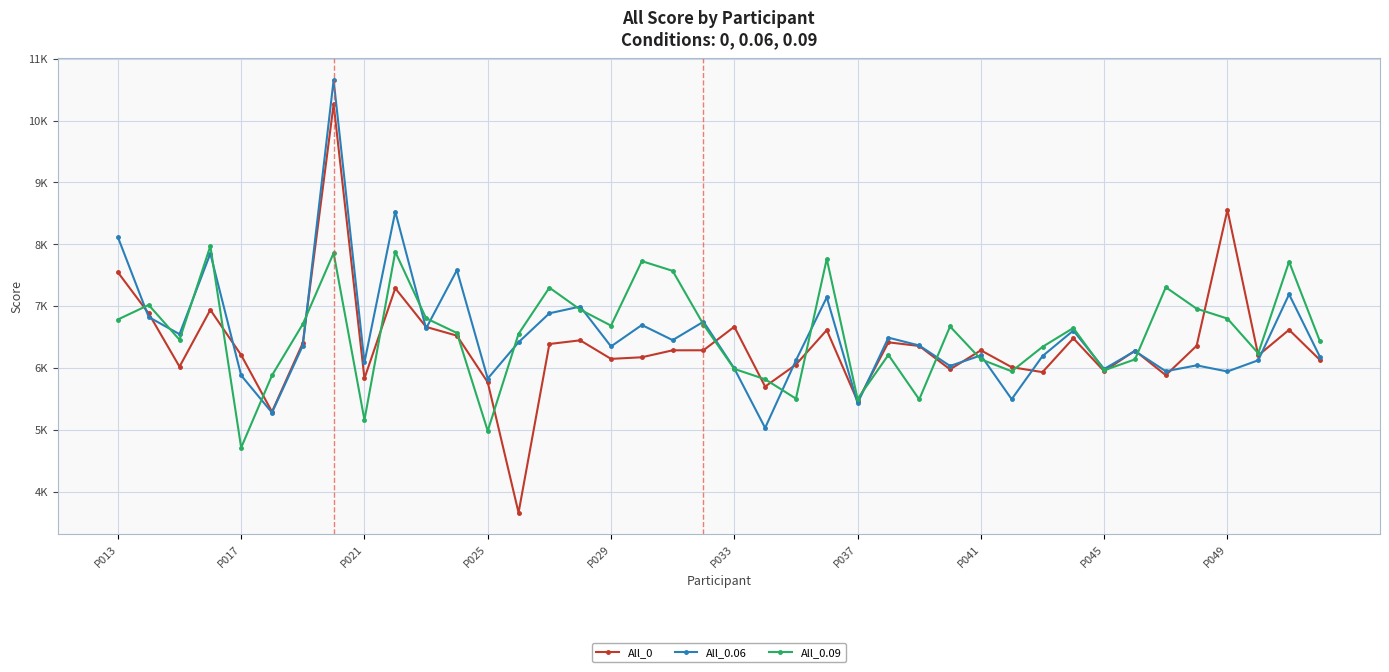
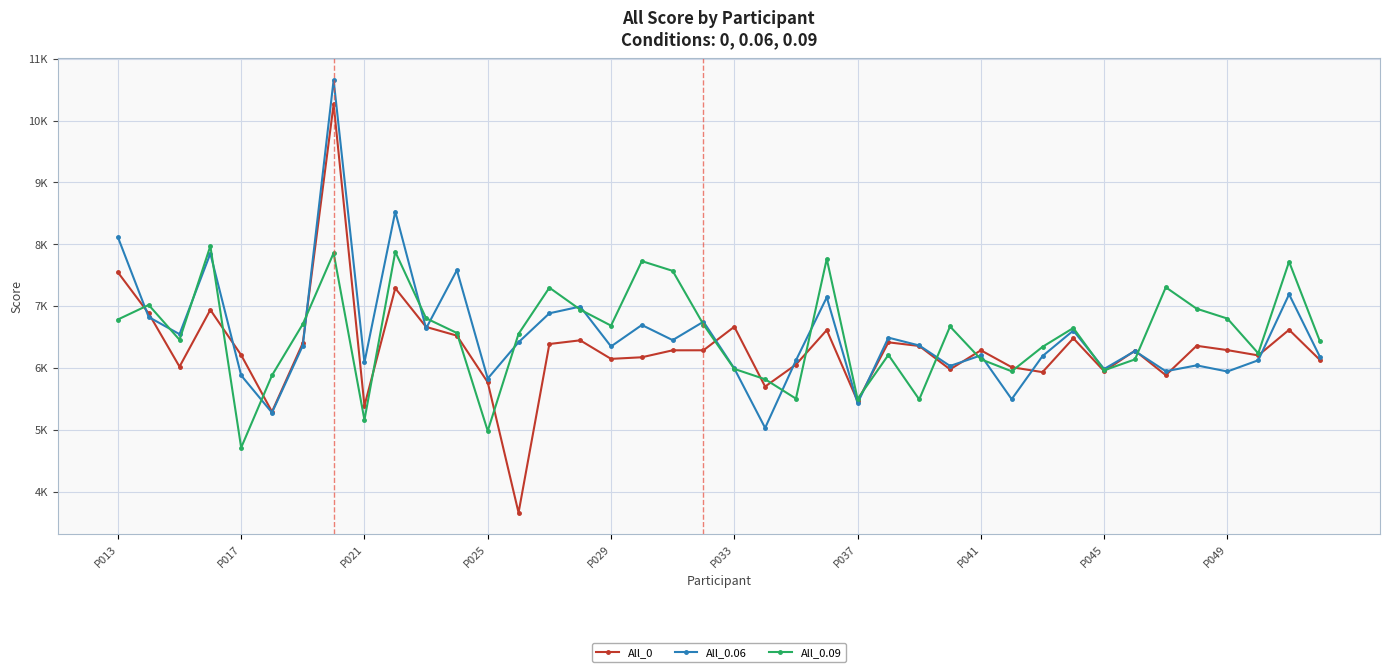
  {
    "All_0": {
      "P013": 7500,
      "P017": 6200,
-     "P021": 5800,
+     "P021": 5400,
      "P025": 5800,
      "P029": 6100,
      "P033": 6700,
      "P041": 6300,
-     "P049": 8600
+     "P049": 6300
    },
    "All_0.06": {
      "P013": 8100,
      "P017": 5900,
      "P021": 6100,
      "P025": 5800,
      "P029": 6300,
      "P041": 6200,
      "P049": 5900
    },
    "All_0.09": {
      "P013": 6800,
      "P017": 4700,
      "P021": 5200,
      "P025": 5000,
      "P029": 6700,
      "P041": 6100,
      "P049": 6800
    }
  }
